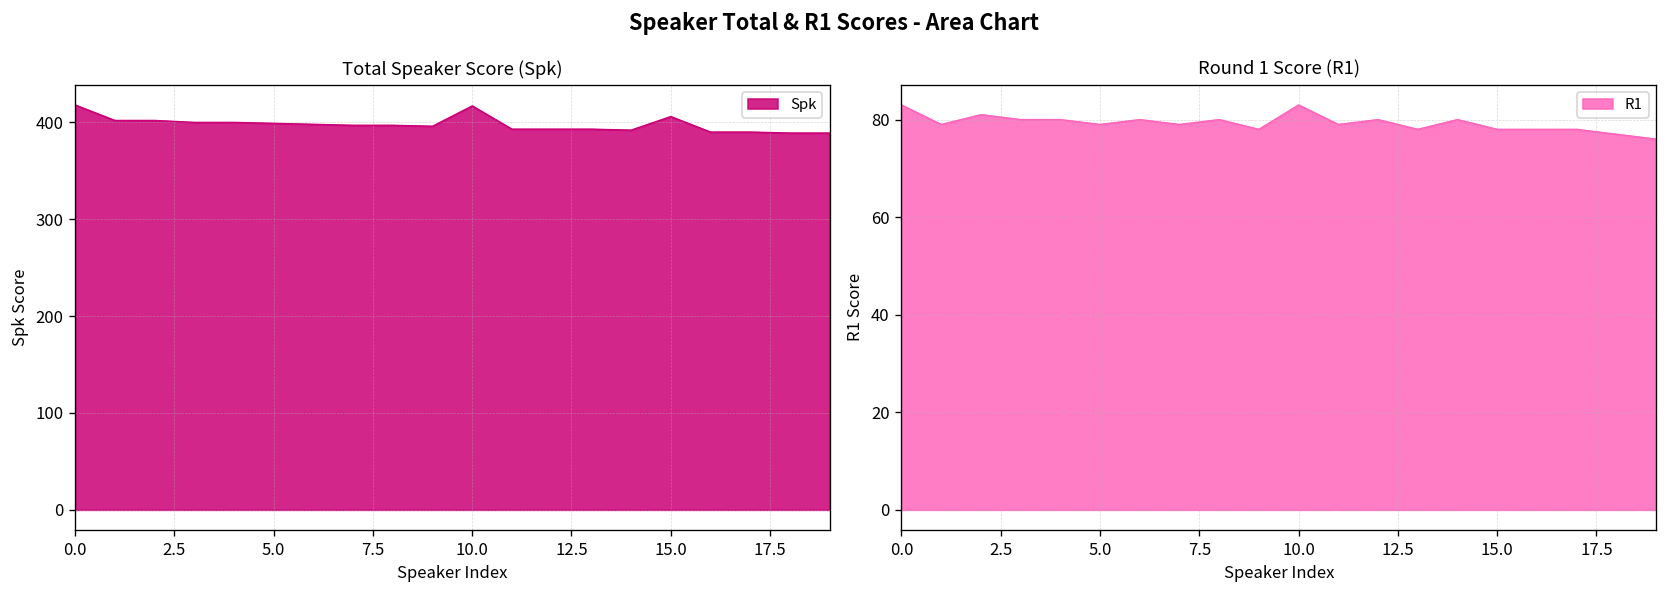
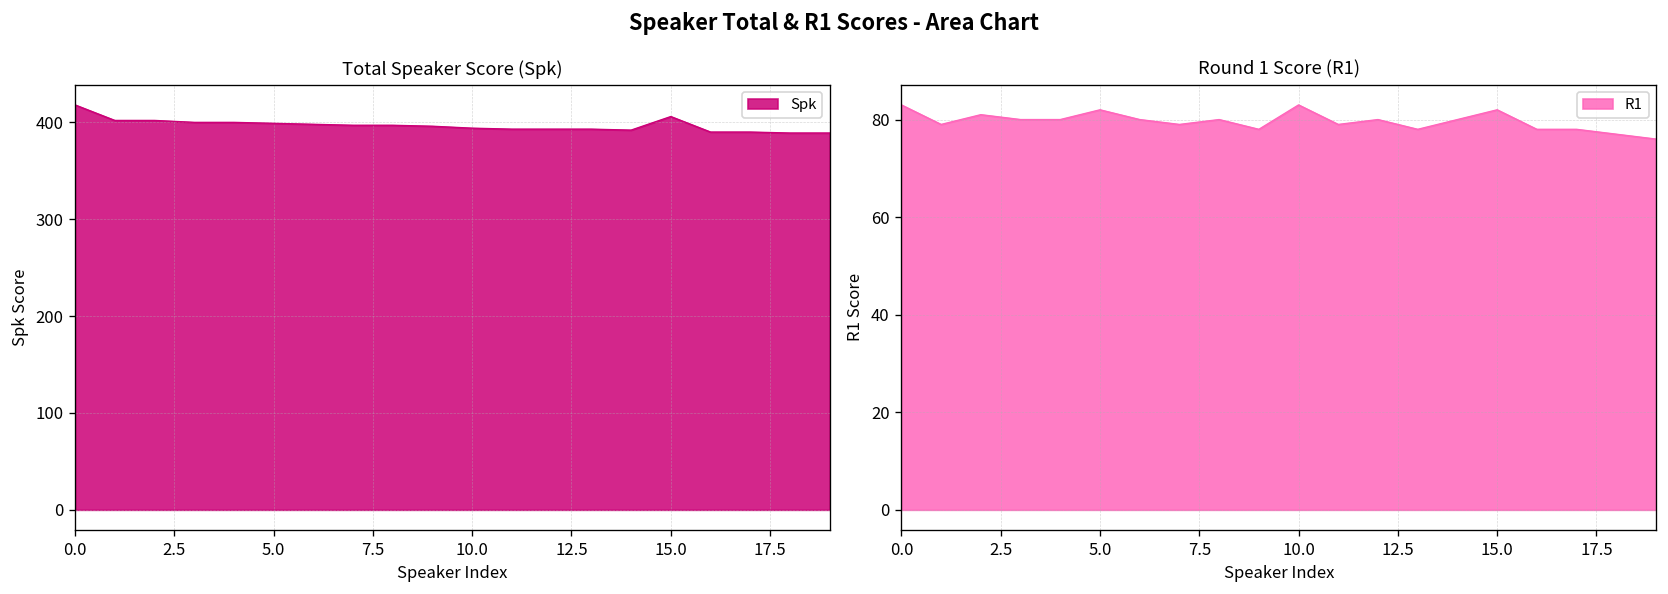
  {
    "Total Speaker Score (Spk)": {
      "0.0": 420,
      "5.0": 400,
-     "10.0": 420,
+     "10.0": 390,
      "15.0": 410
    },
    "Round 1 Score (R1)": {
      "0.0": 83,
-     "5.0": 79,
+     "5.0": 82,
      "10.0": 83,
-     "15.0": 78
+     "15.0": 82
    }
  }
